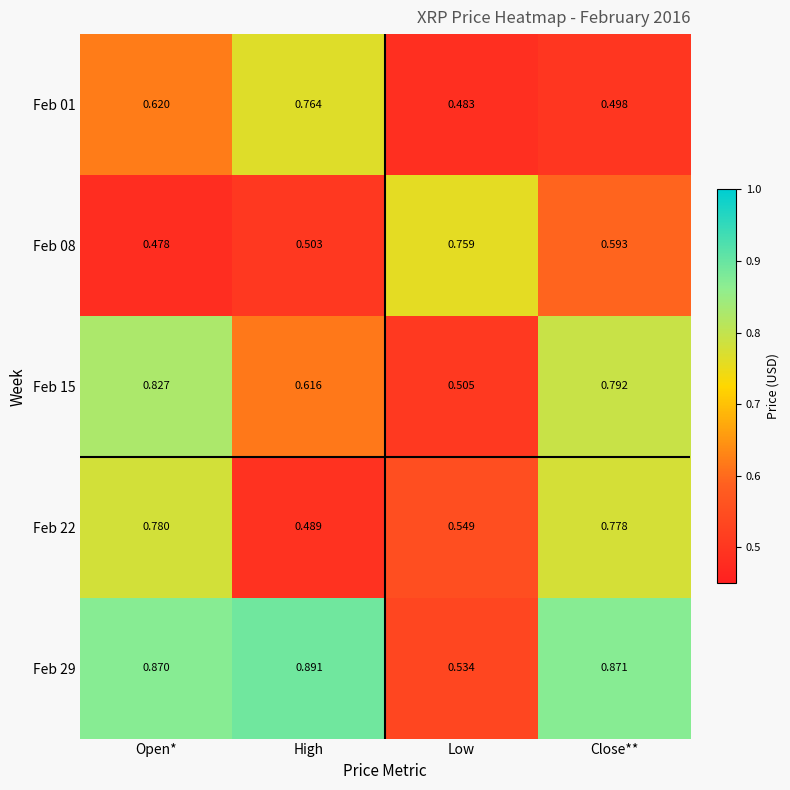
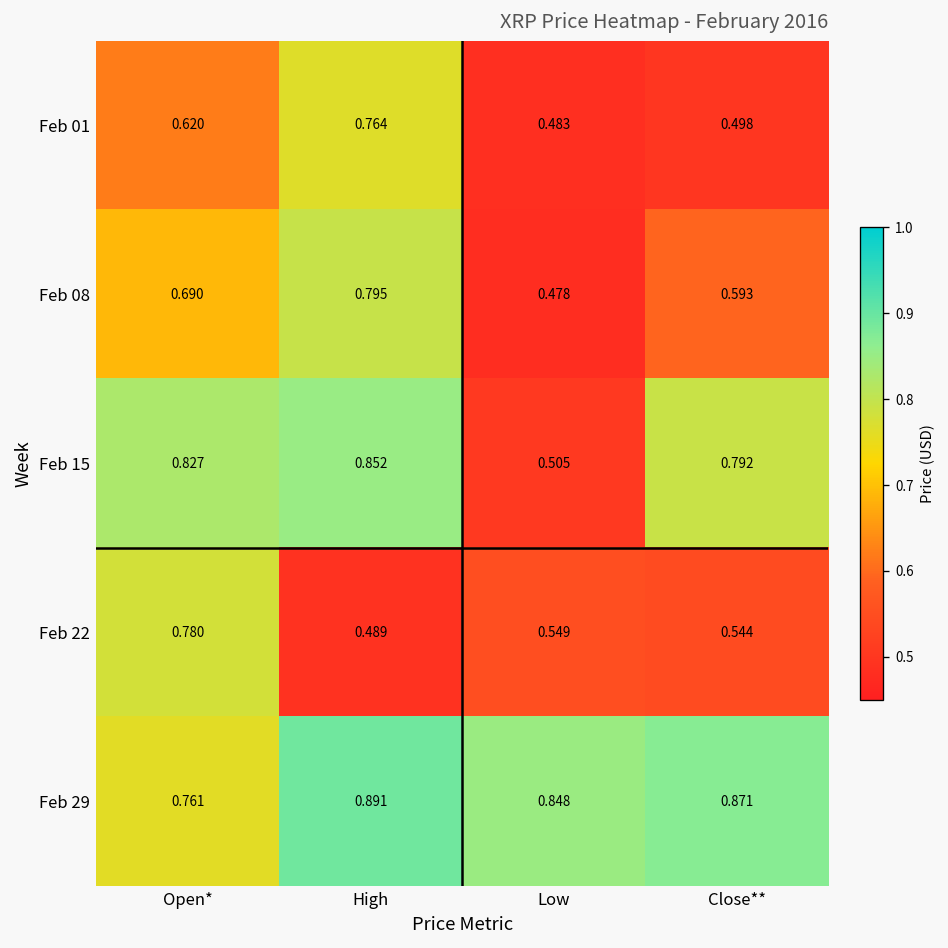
  {
    "Feb 01": {
      "Open*": 0.620,
      "High": 0.764,
      "Low": 0.483,
      "Close**": 0.498
    },
    "Feb 08": {
-     "Open*": 0.478,
-     "High": 0.503,
-     "Low": 0.759,
+     "Open*": 0.690,
+     "High": 0.795,
+     "Low": 0.478,
      "Close**": 0.593
    },
    "Feb 15": {
      "Open*": 0.827,
-     "High": 0.616,
+     "High": 0.852,
      "Low": 0.505,
      "Close**": 0.792
    },
    "Feb 22": {
      "Open*": 0.780,
      "High": 0.489,
      "Low": 0.549,
-     "Close**": 0.778
+     "Close**": 0.544
    },
    "Feb 29": {
-     "Open*": 0.870,
+     "Open*": 0.761,
      "High": 0.891,
-     "Low": 0.534,
+     "Low": 0.848,
      "Close**": 0.871
    }
  }
